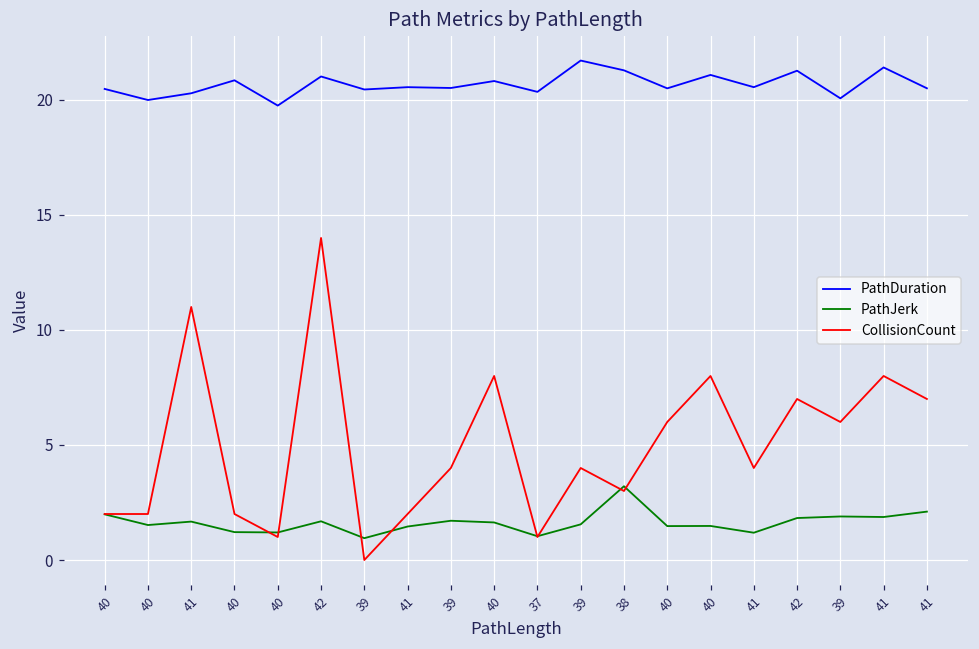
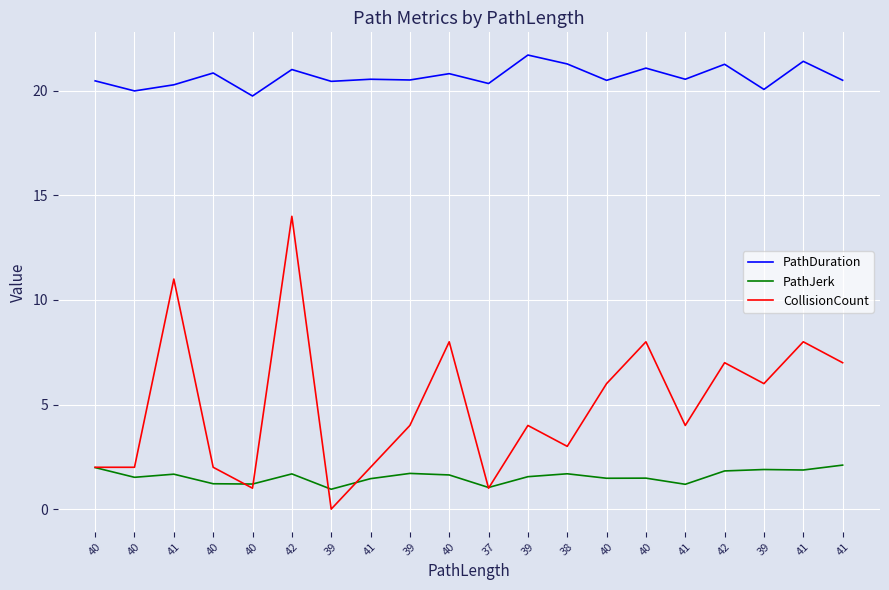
  {
    "PathDuration": {
      "37": 20.3,
      "38": 21.3
    },
    "PathJerk": {
-     "38": 3.2
+     "38": 1.7
    },
    "CollisionCount": {
      "38": 3.0
    }
  }
